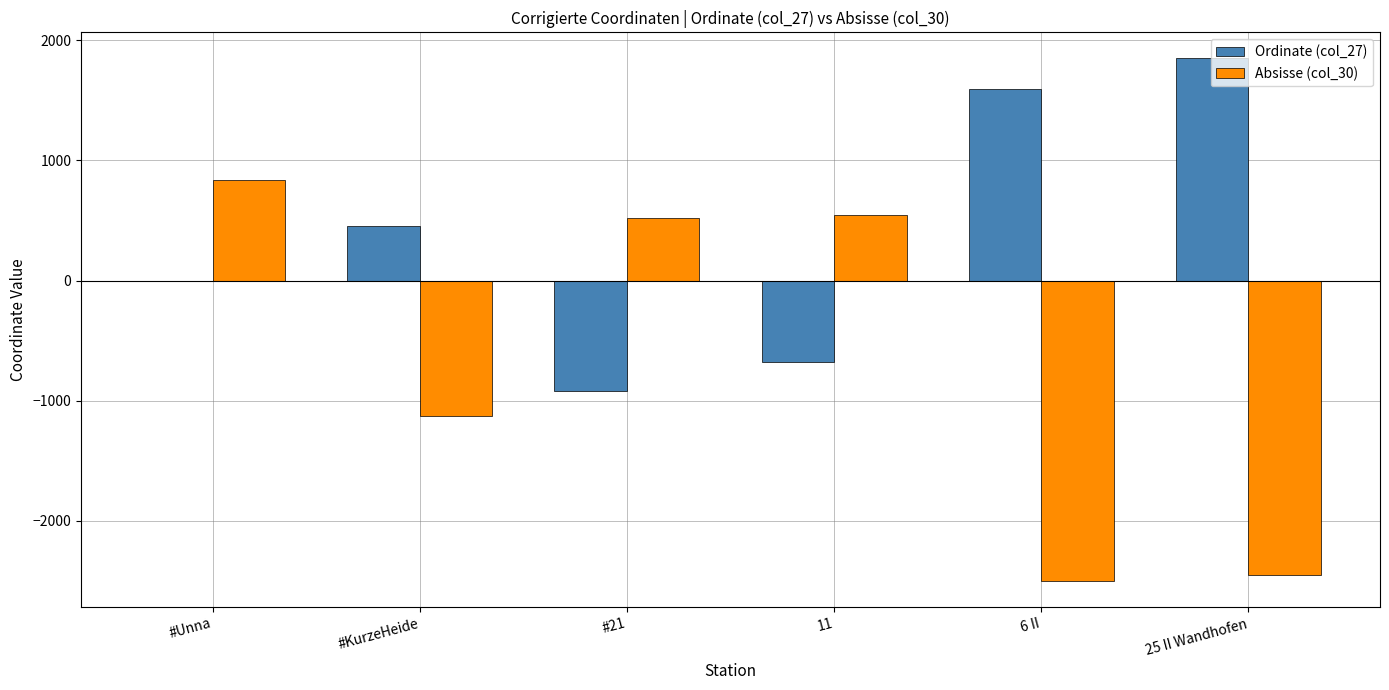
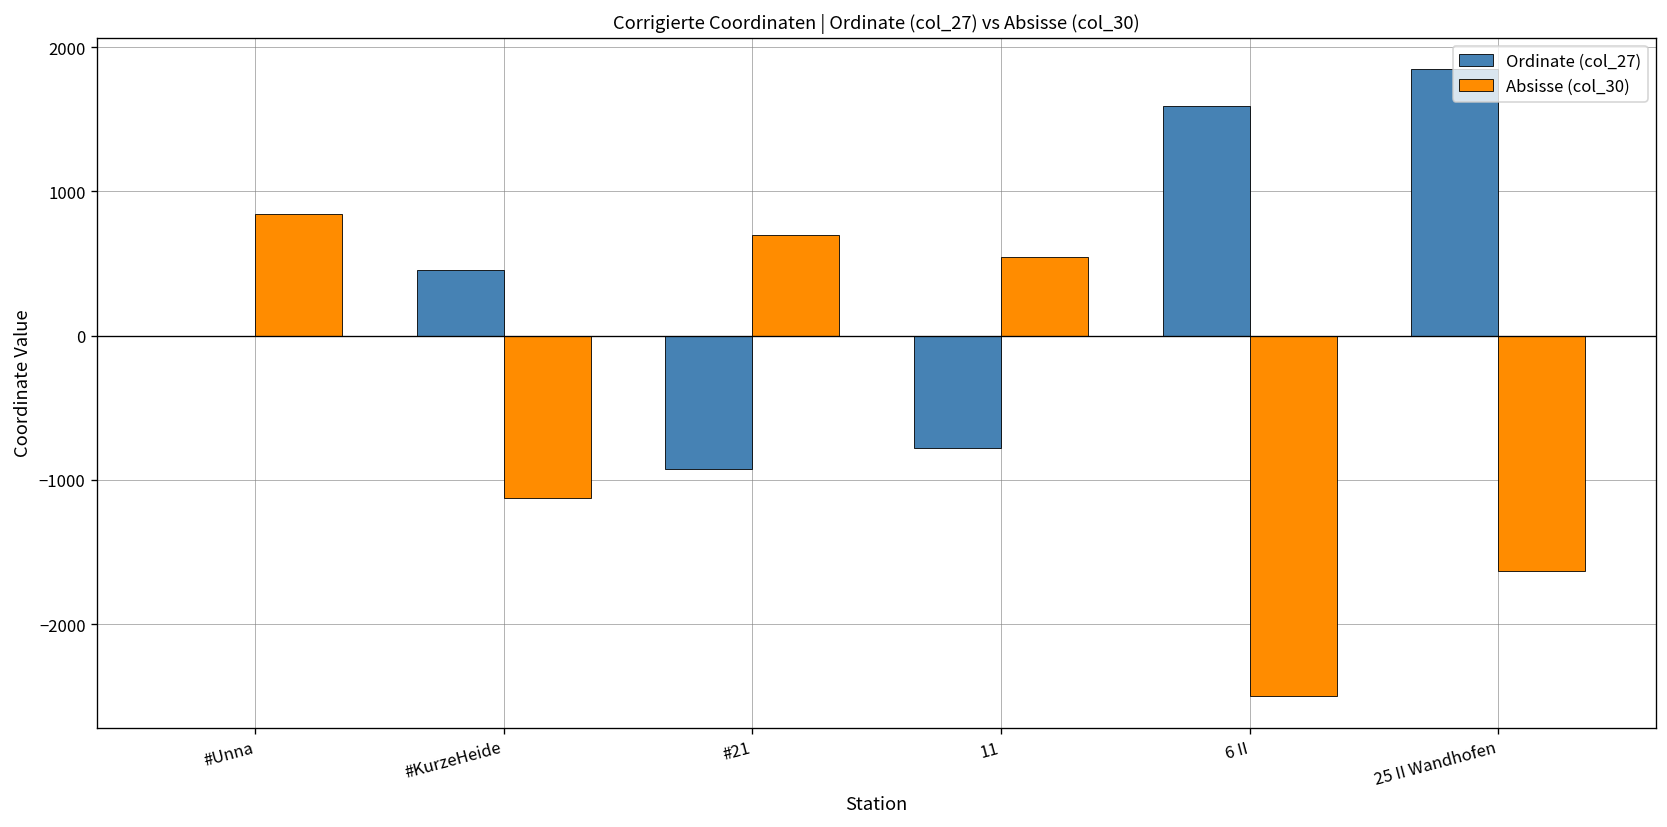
  {
    "Ordinate (col_27)": {
      "#Unna": 0,
      "#KurzeHeide": 450,
      "#21": -920,
-     "11": -680,
+     "11": -780,
      "6 II": 1590
    },
    "Absisse (col_30)": {
      "#Unna": 840,
      "#KurzeHeide": -1130,
-     "#21": 520,
+     "#21": 700,
      "11": 540,
      "6 II": -2500,
-     "25 II Wandhofen": -2450
+     "25 II Wandhofen": -1630
    }
  }
